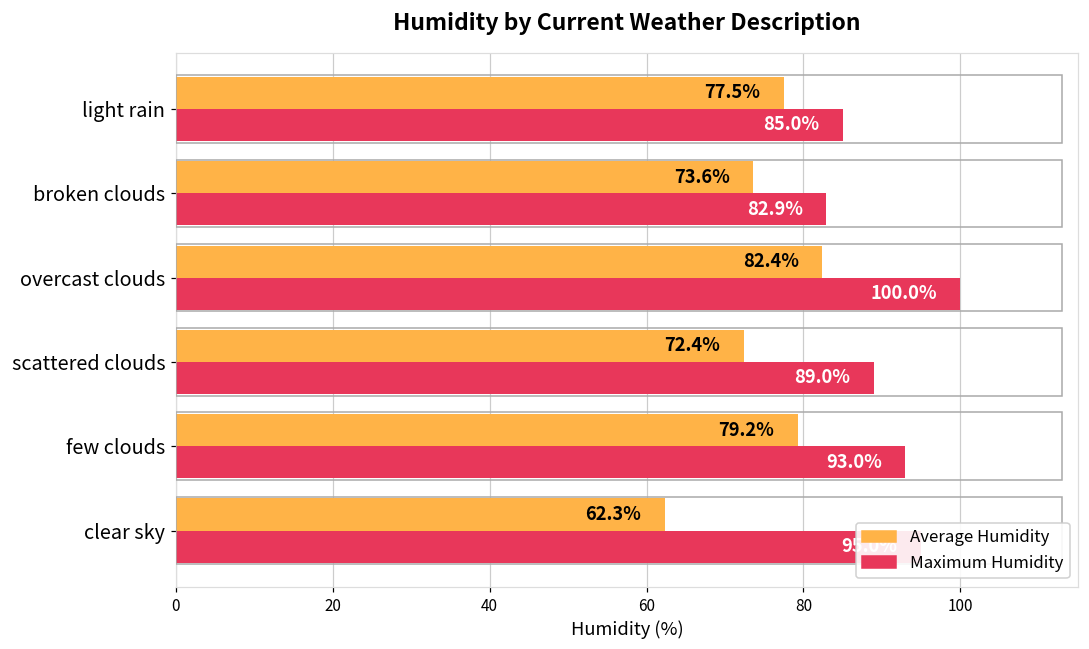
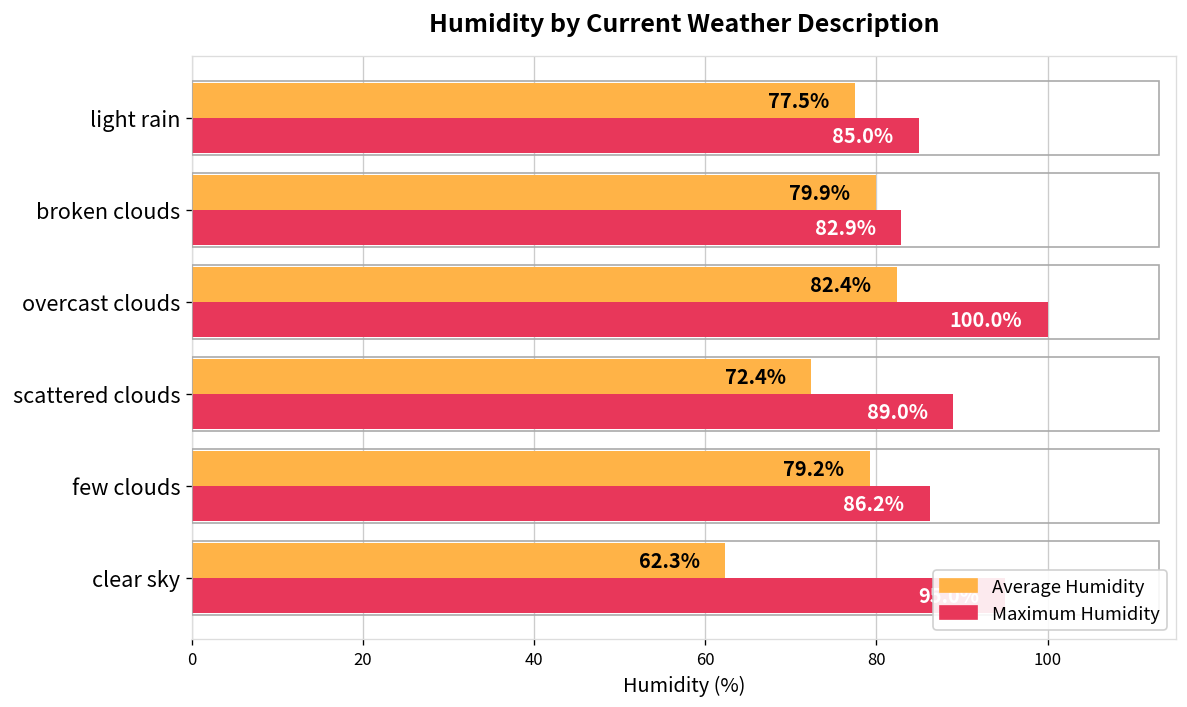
  {
    "Average Humidity": {
      "light rain": "77.5%",
-     "broken clouds": "73.6%",
+     "broken clouds": "79.9%",
      "overcast clouds": "82.4%",
      "scattered clouds": "72.4%",
      "few clouds": "79.2%",
      "clear sky": "62.3%"
    },
    "Maximum Humidity": {
      "light rain": "85.0%",
      "broken clouds": "82.9%",
      "overcast clouds": "100.0%",
      "scattered clouds": "89.0%",
-     "few clouds": "93.0%"
+     "few clouds": "86.2%"
    }
  }
